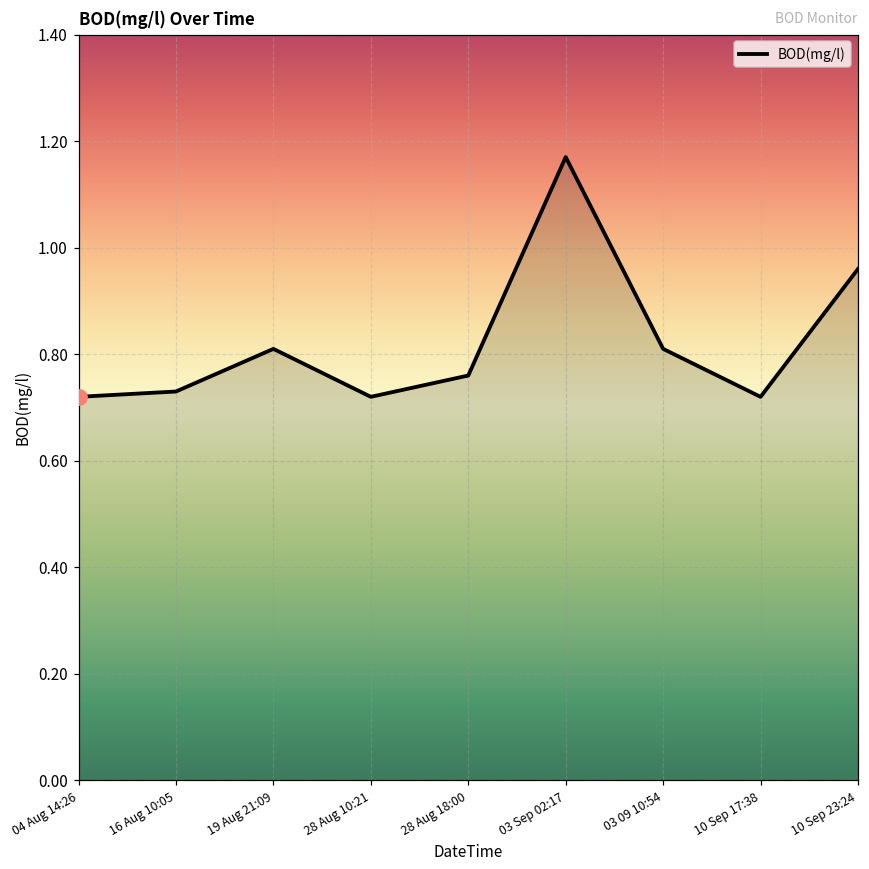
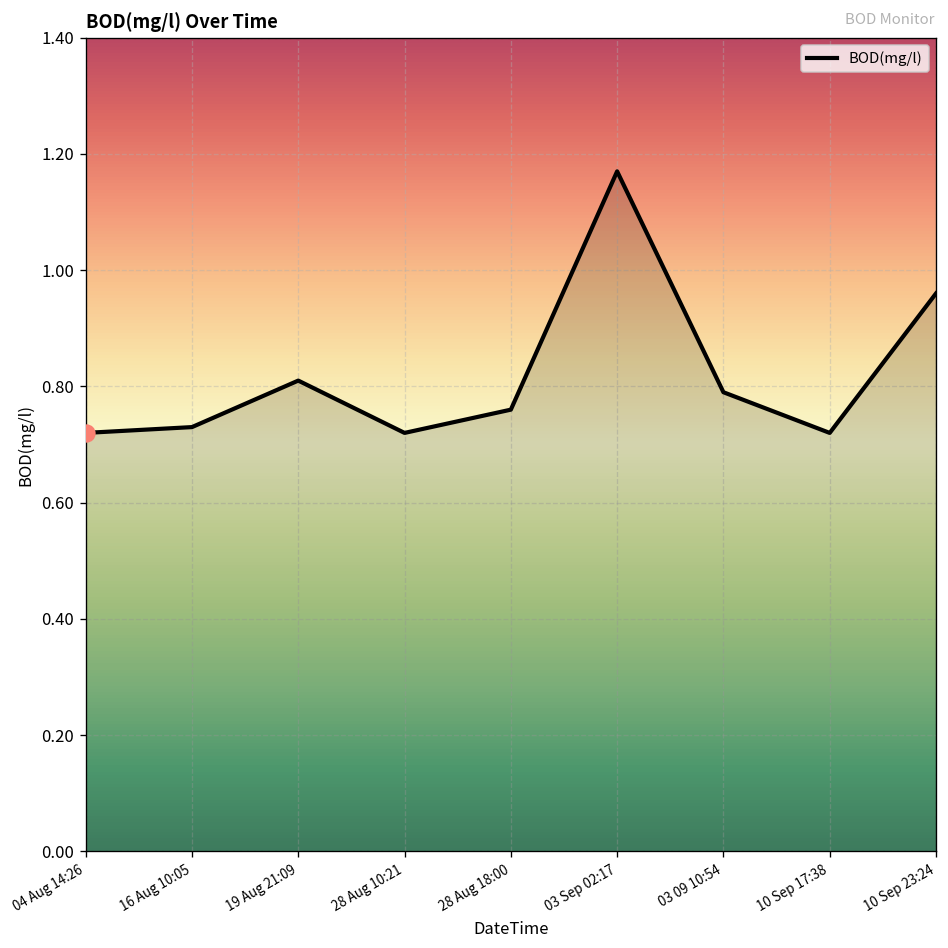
  {
    "BOD(mg/l)": {
      "16 Aug 10:05": 0.73,
      "19 Aug 21:09": 0.81,
      "28 Aug 10:21": 0.72,
      "28 Aug 18:00": 0.76,
      "03 Sep 02:17": 1.17,
-     "03 09 10:54": 0.81,
+     "03 09 10:54": 0.79,
      "10 Sep 17:38": 0.72,
      "10 Sep 23:24": 0.96
    }
  }
